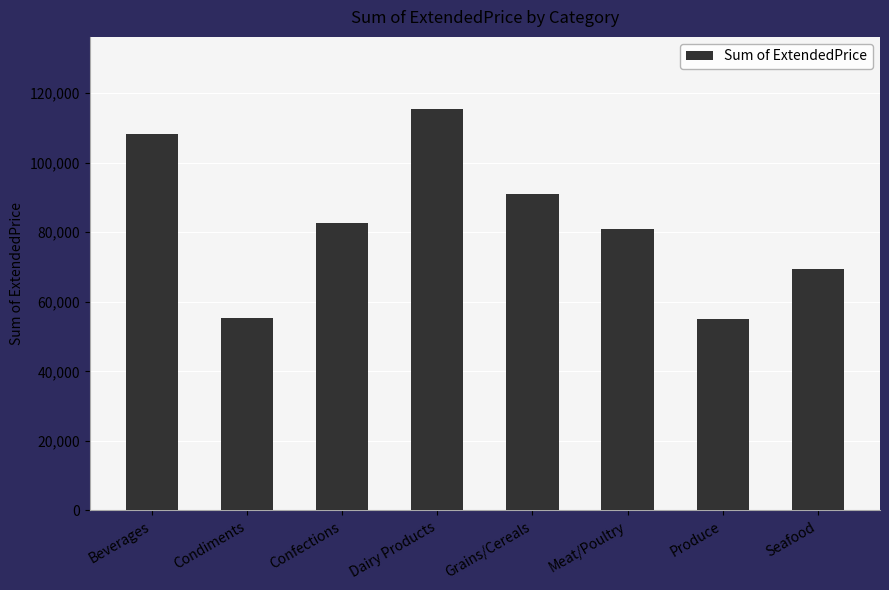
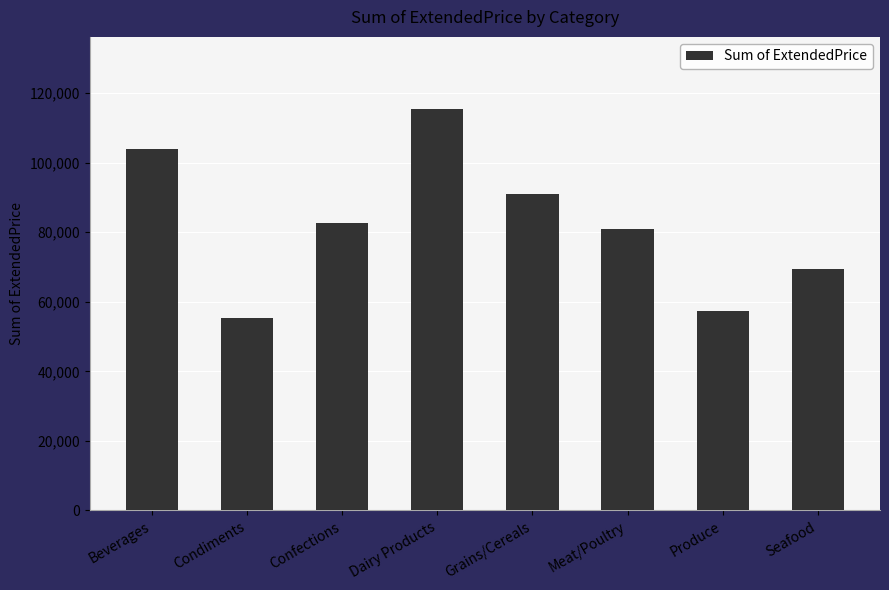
  {
-   "Beverages": "108,000",
+   "Beverages": "104,000",
    "Condiments": "55,000",
    "Confections": "83,000",
    "Dairy Products": "115,000",
    "Grains/Cereals": "91,000",
    "Meat/Poultry": "81,000",
-   "Produce": "55,000",
+   "Produce": "57,000",
    "Seafood": "69,000"
  }
